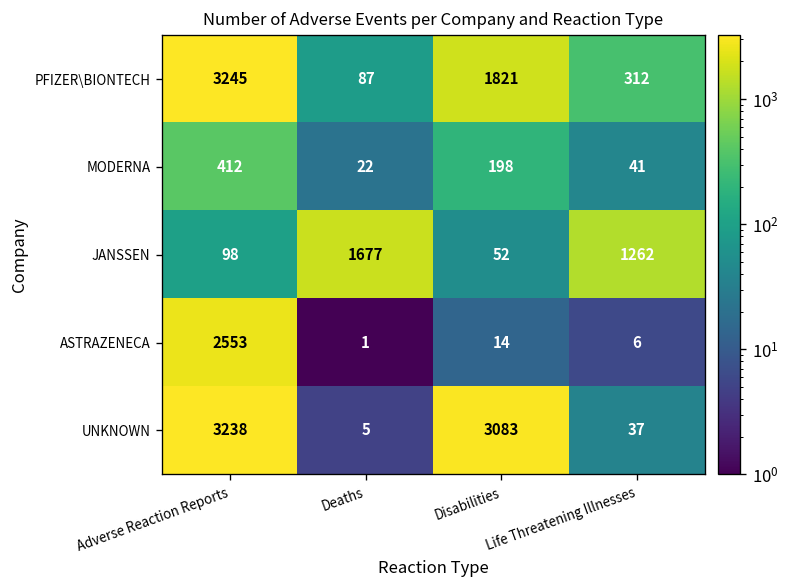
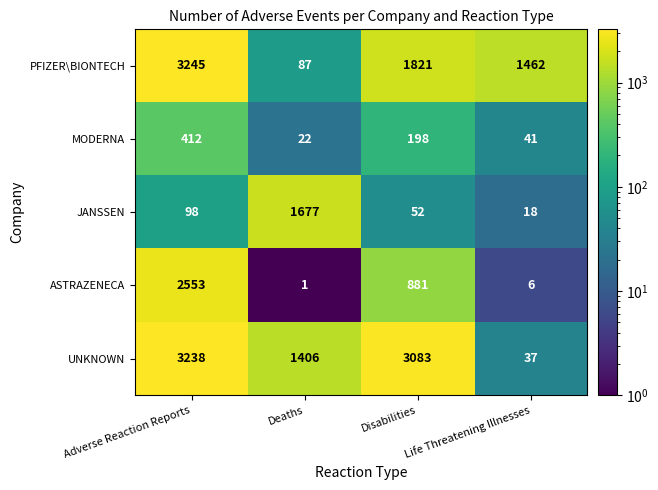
  {
    "PFIZER\\BIONTECH": {
      "Adverse Reaction Reports": 3245,
      "Deaths": 87,
      "Disabilities": 1821,
-     "Life Threatening Illnesses": 312
+     "Life Threatening Illnesses": 1462
    },
    "MODERNA": {
      "Adverse Reaction Reports": 412,
      "Deaths": 22,
      "Disabilities": 198,
      "Life Threatening Illnesses": 41
    },
    "JANSSEN": {
      "Adverse Reaction Reports": 98,
      "Deaths": 1677,
      "Disabilities": 52,
-     "Life Threatening Illnesses": 1262
+     "Life Threatening Illnesses": 18
    },
    "ASTRAZENECA": {
      "Adverse Reaction Reports": 2553,
      "Deaths": 1,
-     "Disabilities": 14,
+     "Disabilities": 881,
      "Life Threatening Illnesses": 6
    },
    "UNKNOWN": {
      "Adverse Reaction Reports": 3238,
-     "Deaths": 5,
+     "Deaths": 1406,
      "Disabilities": 3083,
      "Life Threatening Illnesses": 37
    }
  }
